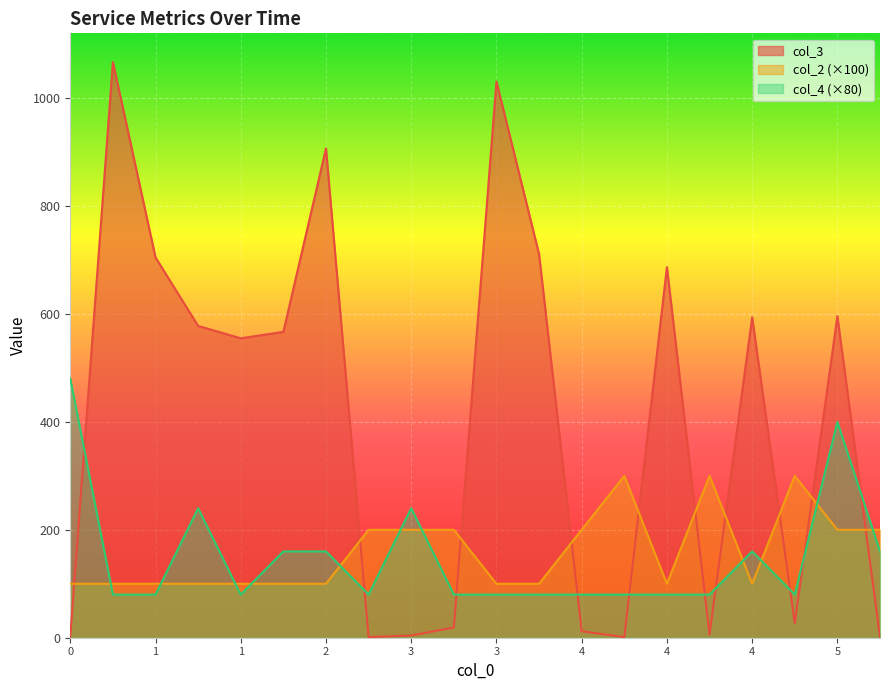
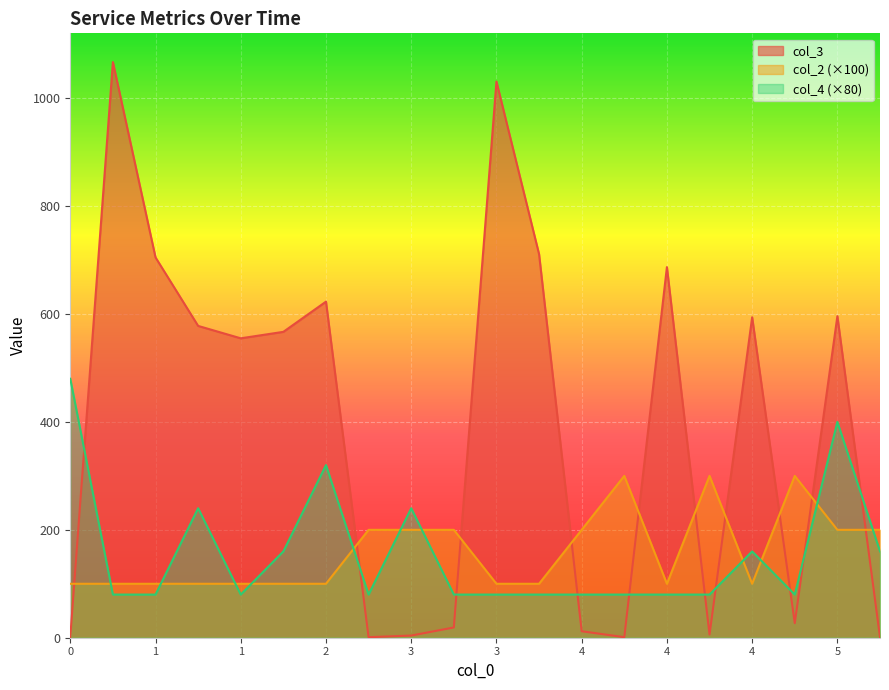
  {
    "col_3": {
      "0": 0,
-     "2": 910
+     "2": 620
    },
    "col_2 (×100)": {
      "0": 100,
      "2": 100
    },
    "col_4 (×80)": {
      "0": 480,
-     "2": 160
+     "2": 320
    }
  }
